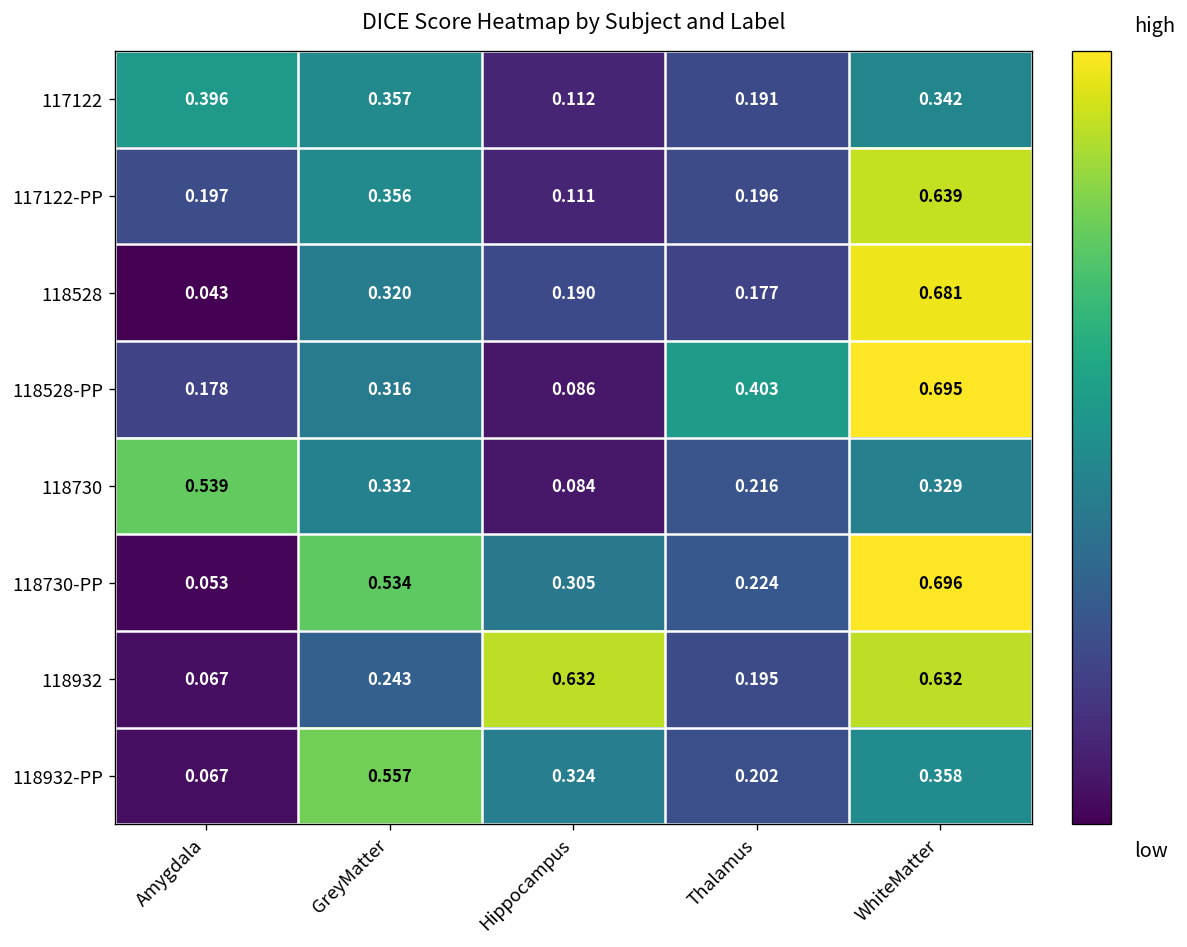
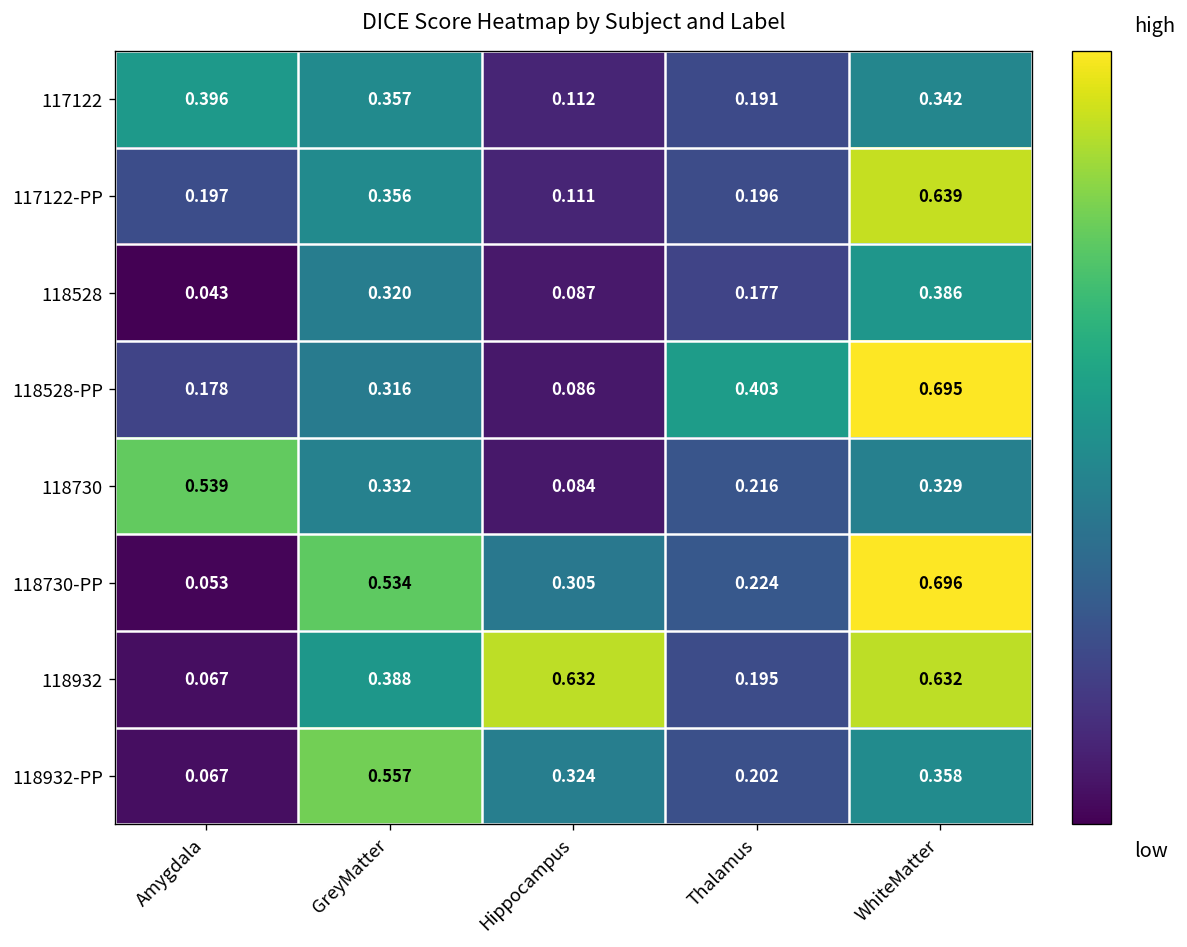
  {
    "117122": {
      "Amygdala": 0.396,
      "GreyMatter": 0.357,
      "Hippocampus": 0.112,
      "Thalamus": 0.191,
      "WhiteMatter": 0.342
    },
    "117122-PP": {
      "Amygdala": 0.197,
      "GreyMatter": 0.356,
      "Hippocampus": 0.111,
      "Thalamus": 0.196,
      "WhiteMatter": 0.639
    },
    "118528": {
      "Amygdala": 0.043,
      "GreyMatter": 0.320,
-     "Hippocampus": 0.190,
+     "Hippocampus": 0.087,
      "Thalamus": 0.177,
-     "WhiteMatter": 0.681
+     "WhiteMatter": 0.386
    },
    "118528-PP": {
      "Amygdala": 0.178,
      "GreyMatter": 0.316,
      "Hippocampus": 0.086,
      "Thalamus": 0.403,
      "WhiteMatter": 0.695
    },
    "118730": {
      "Amygdala": 0.539,
      "GreyMatter": 0.332,
      "Hippocampus": 0.084,
      "Thalamus": 0.216,
      "WhiteMatter": 0.329
    },
    "118730-PP": {
      "Amygdala": 0.053,
      "GreyMatter": 0.534,
      "Hippocampus": 0.305,
      "Thalamus": 0.224,
      "WhiteMatter": 0.696
    },
    "118932": {
      "Amygdala": 0.067,
-     "GreyMatter": 0.243,
+     "GreyMatter": 0.388,
      "Hippocampus": 0.632,
      "Thalamus": 0.195,
      "WhiteMatter": 0.632
    },
    "118932-PP": {
      "Amygdala": 0.067,
      "GreyMatter": 0.557,
      "Hippocampus": 0.324,
      "Thalamus": 0.202,
      "WhiteMatter": 0.358
    }
  }
